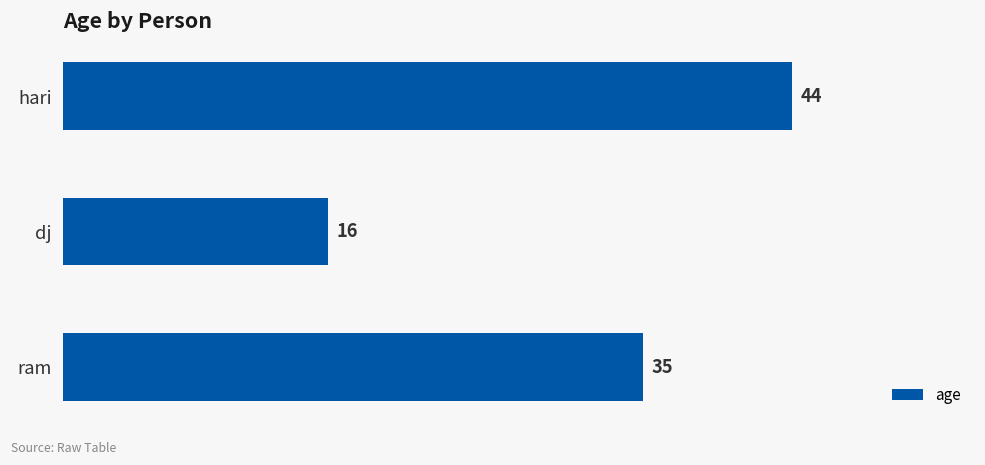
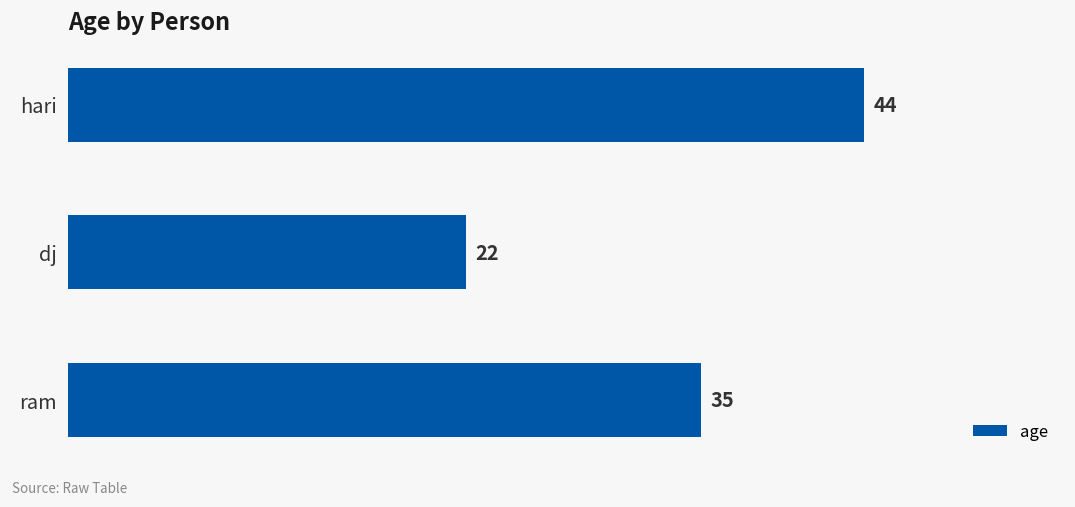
  {
    "hari": 44,
-   "dj": 16,
+   "dj": 22,
    "ram": 35
  }
